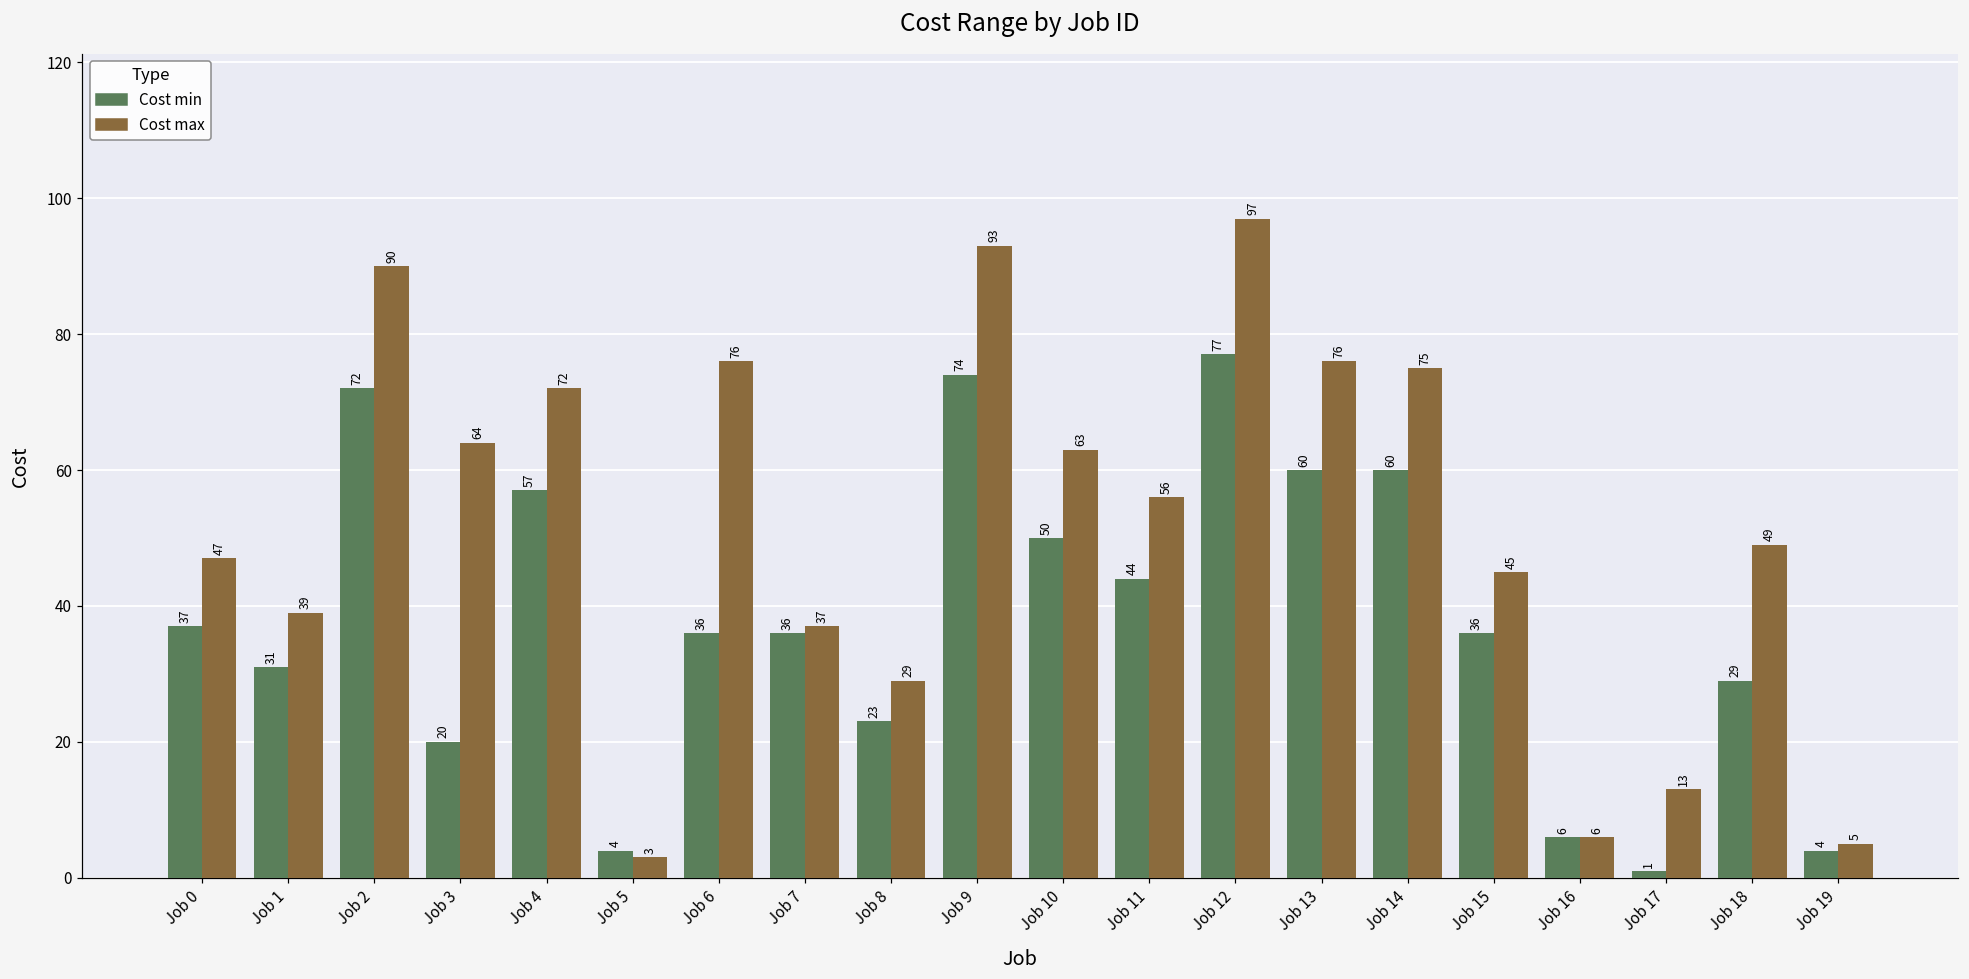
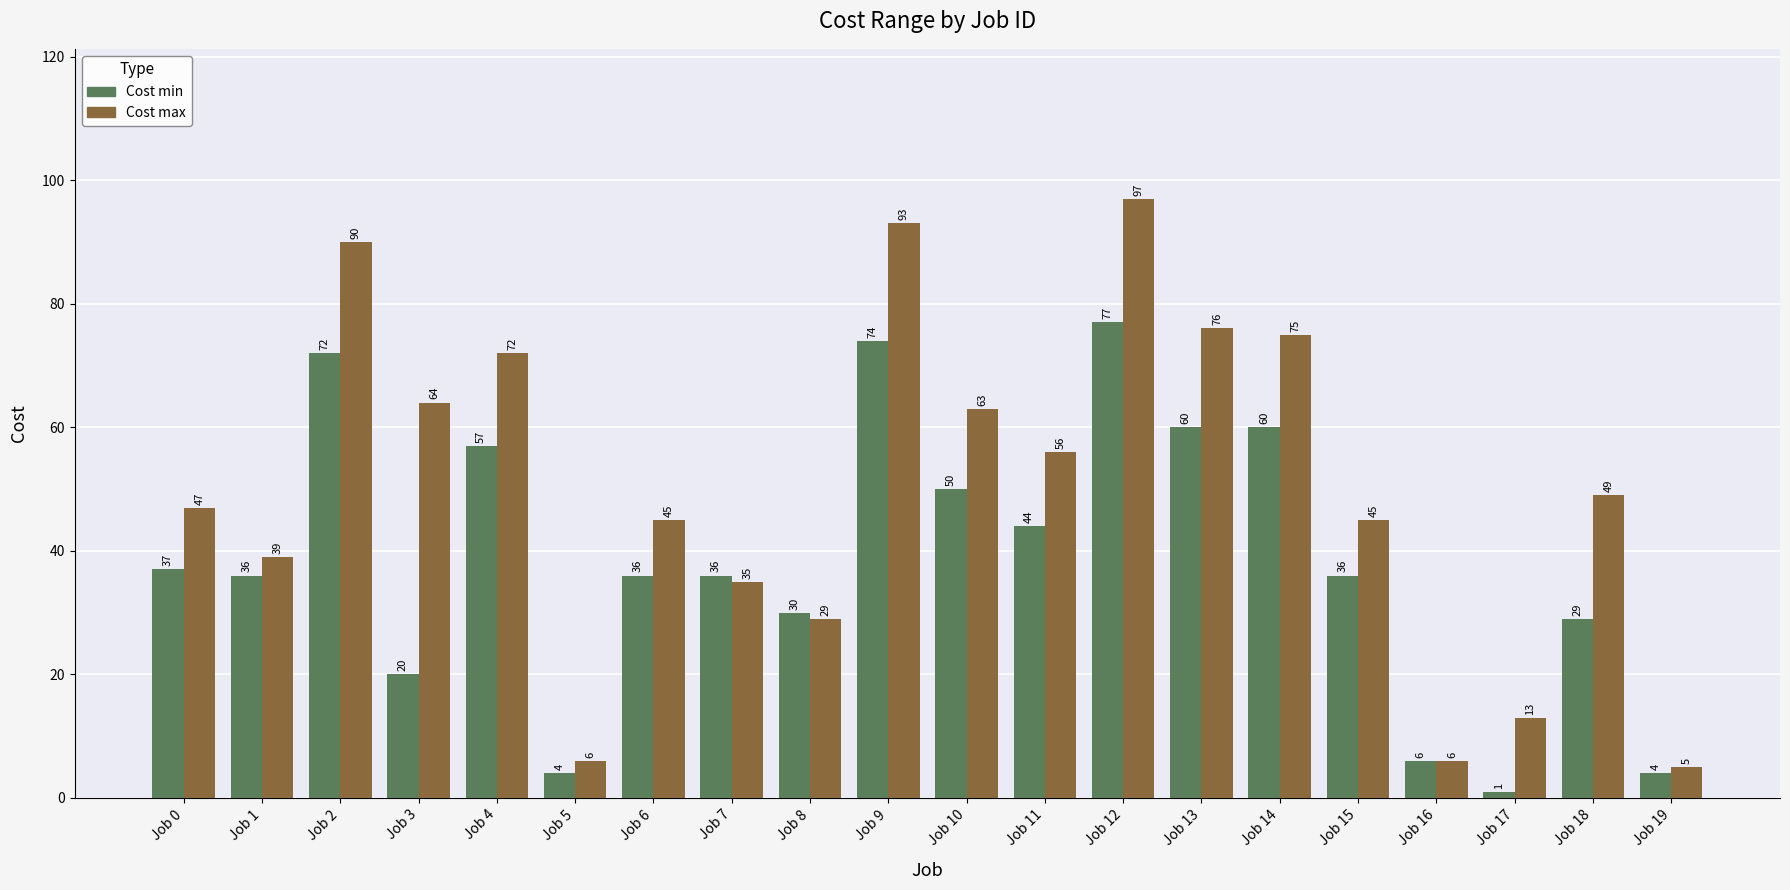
  {
    "Cost min": {
      "Job 0": 37,
-     "Job 1": 31,
+     "Job 1": 36,
      "Job 2": 72,
      "Job 3": 20,
      "Job 4": 57,
      "Job 5": 4,
      "Job 6": 36,
      "Job 7": 36,
-     "Job 8": 23,
+     "Job 8": 30,
      "Job 9": 74,
      "Job 10": 50,
      "Job 11": 44,
      "Job 12": 77,
      "Job 13": 60,
      "Job 14": 60,
      "Job 15": 36,
      "Job 16": 6,
      "Job 17": 1,
      "Job 18": 29,
      "Job 19": 4
    },
    "Cost max": {
      "Job 0": 47,
      "Job 1": 39,
      "Job 2": 90,
      "Job 3": 64,
      "Job 4": 72,
-     "Job 5": 3,
-     "Job 6": 76,
-     "Job 7": 37,
+     "Job 5": 6,
+     "Job 6": 45,
+     "Job 7": 35,
      "Job 8": 29,
      "Job 9": 93,
      "Job 10": 63,
      "Job 11": 56,
      "Job 12": 97,
      "Job 13": 76,
      "Job 14": 75,
      "Job 15": 45,
      "Job 16": 6,
      "Job 17": 13,
      "Job 18": 49,
      "Job 19": 5
    }
  }
